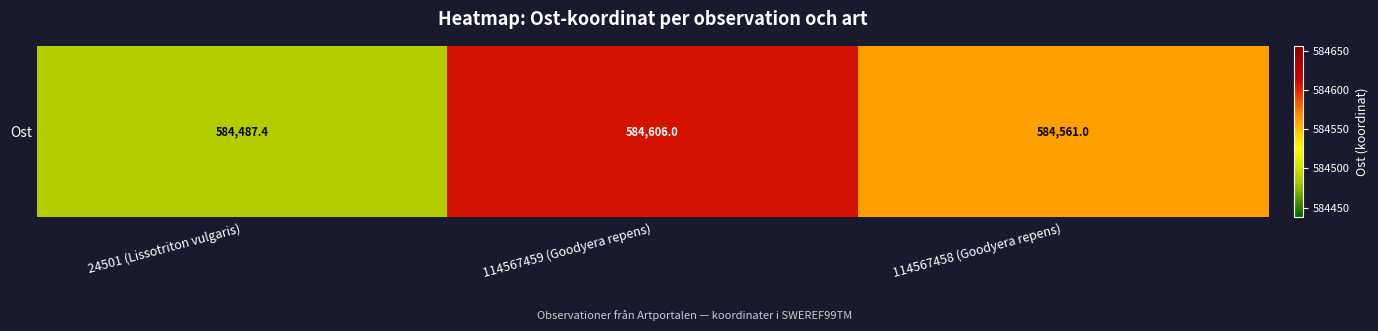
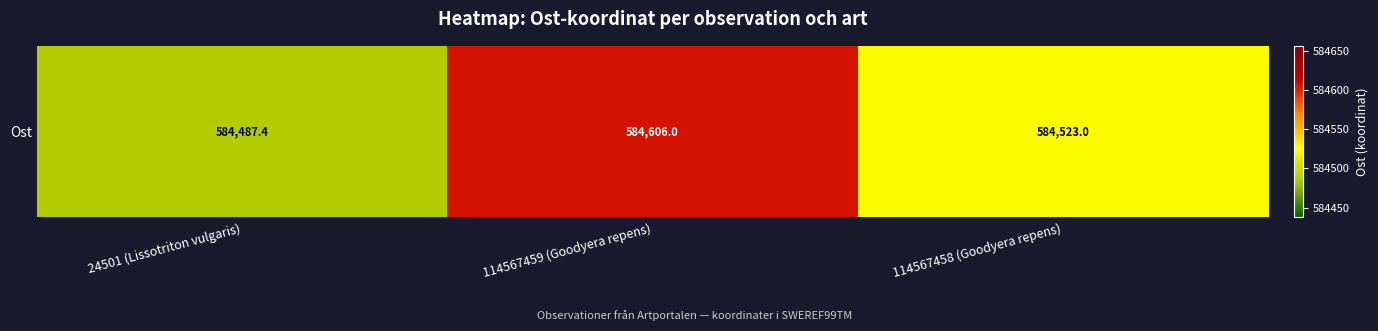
  {
    "Ost": {
      "24501 (Lissotriton vulgaris)": "584,487.4",
      "114567459 (Goodyera repens)": "584,606.0",
-     "114567458 (Goodyera repens)": "584,561.0"
+     "114567458 (Goodyera repens)": "584,523.0"
    }
  }
